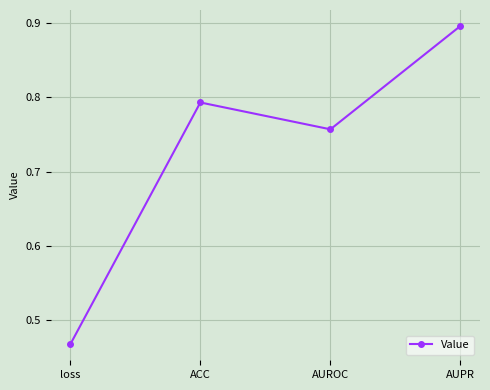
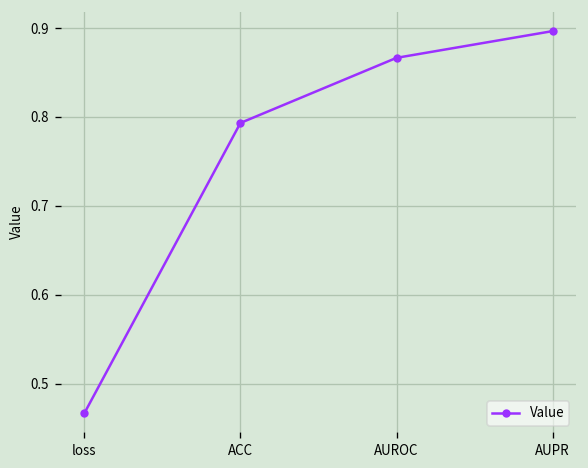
  {
    "loss": 0.47,
    "ACC": 0.79,
-   "AUROC": 0.76,
+   "AUROC": 0.87,
    "AUPR": 0.90
  }
